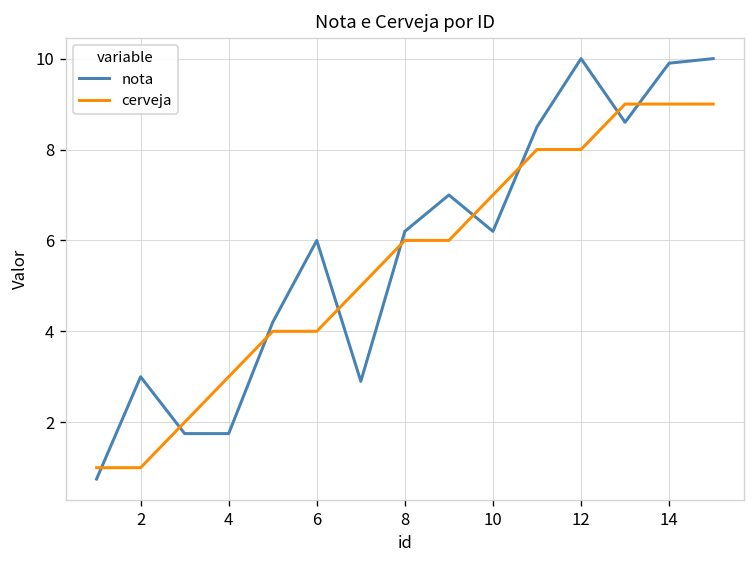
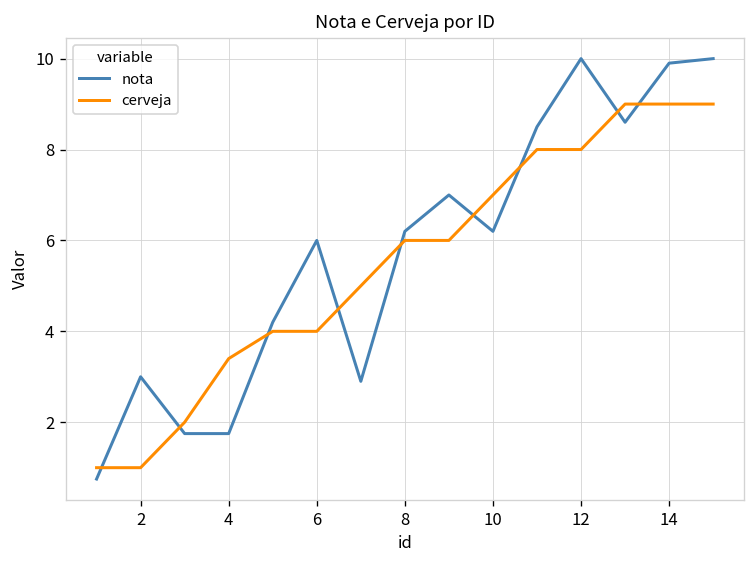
  {
    "nota": {
      "2": 3.0,
      "4": 1.8,
      "6": 6.0,
      "8": 6.2,
      "10": 6.2,
      "12": 10.0,
      "14": 9.9
    },
    "cerveja": {
      "2": 1.0,
-     "4": 3.0,
+     "4": 3.4,
      "6": 4.0,
      "8": 6.0,
      "10": 7.0,
      "12": 8.0,
      "14": 9.0
    }
  }
